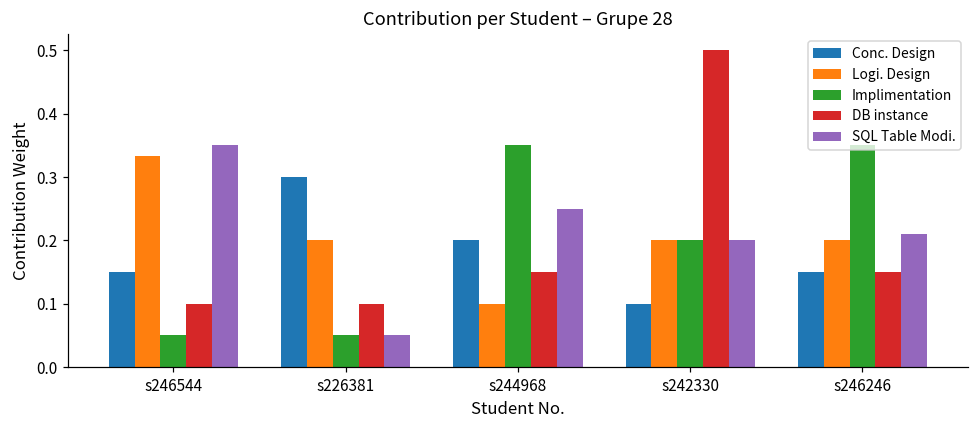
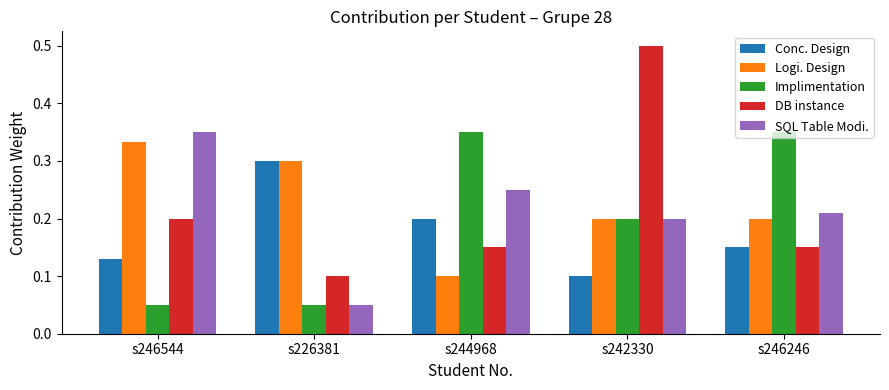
  {
    "Conc. Design": {
-     "s246544": 0.15,
+     "s246544": 0.13,
      "s226381": 0.30,
      "s244968": 0.20,
      "s242330": 0.10,
      "s246246": 0.15
    },
    "Logi. Design": {
      "s246544": 0.33,
-     "s226381": 0.2,
+     "s226381": 0.3,
      "s244968": 0.1,
      "s242330": 0.2,
      "s246246": 0.2
    },
    "Implimentation": {
      "s246544": 0.05,
      "s226381": 0.05,
      "s244968": 0.35,
      "s242330": 0.20
    },
    "DB instance": {
-     "s246544": 0.1,
+     "s246544": 0.2,
      "s226381": 0.1,
      "s244968": 0.15,
      "s242330": 0.5,
      "s246246": 0.15
    },
    "SQL Table Modi.": {
      "s246544": 0.35,
      "s226381": 0.05,
      "s244968": 0.25,
      "s242330": 0.20,
      "s246246": 0.21
    }
  }
